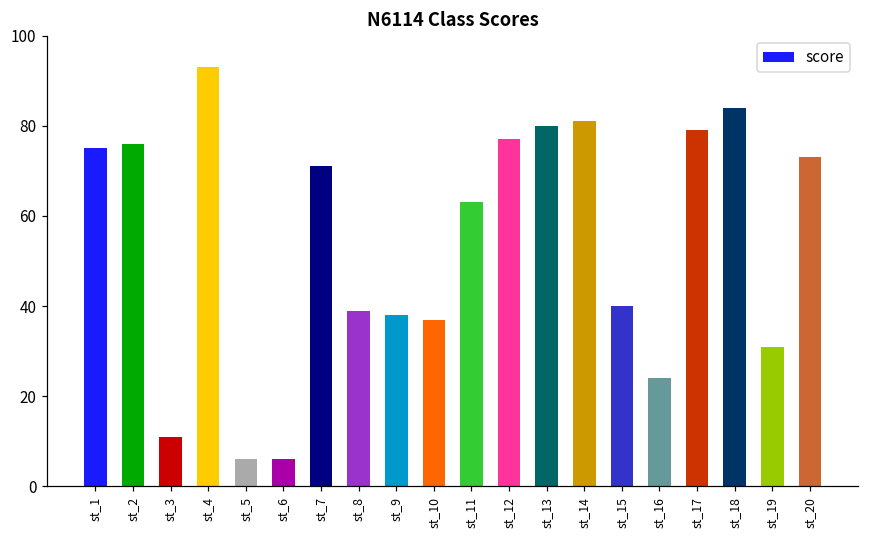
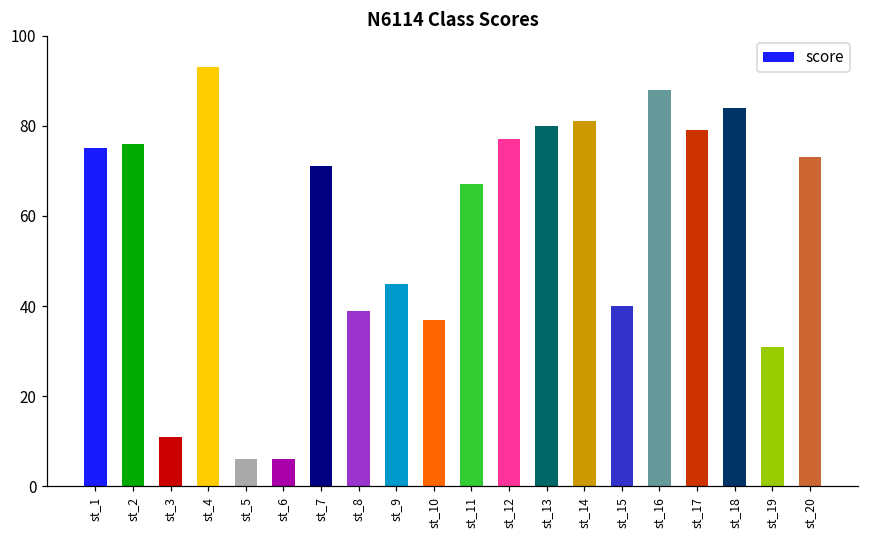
  {
    "st_1": 75,
    "st_2": 76,
    "st_3": 11,
    "st_4": 93,
    "st_5": 6,
    "st_6": 6,
    "st_7": 71,
    "st_8": 39,
-   "st_9": 38,
+   "st_9": 45,
    "st_10": 37,
-   "st_11": 63,
+   "st_11": 67,
    "st_12": 77,
    "st_13": 80,
    "st_14": 81,
    "st_15": 40,
-   "st_16": 24,
+   "st_16": 88,
    "st_17": 79,
    "st_18": 84,
    "st_19": 31,
    "st_20": 73
  }
